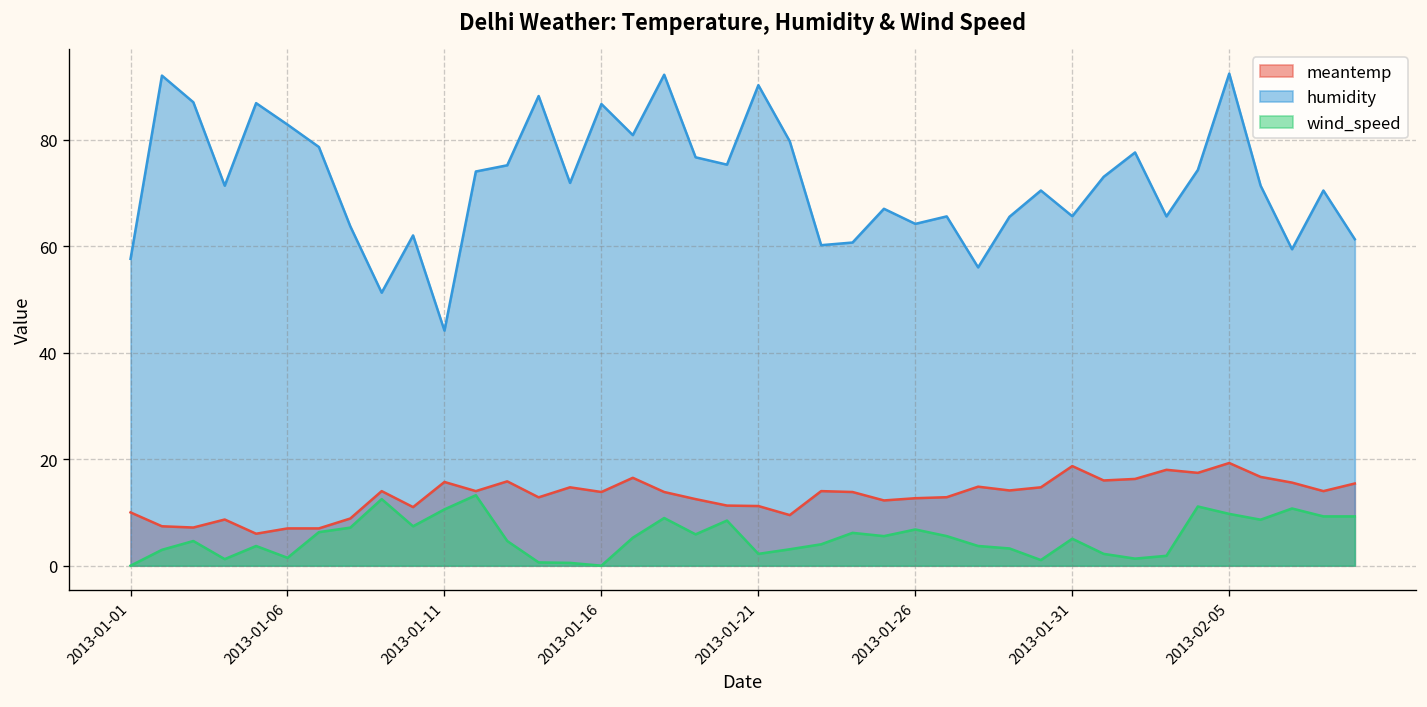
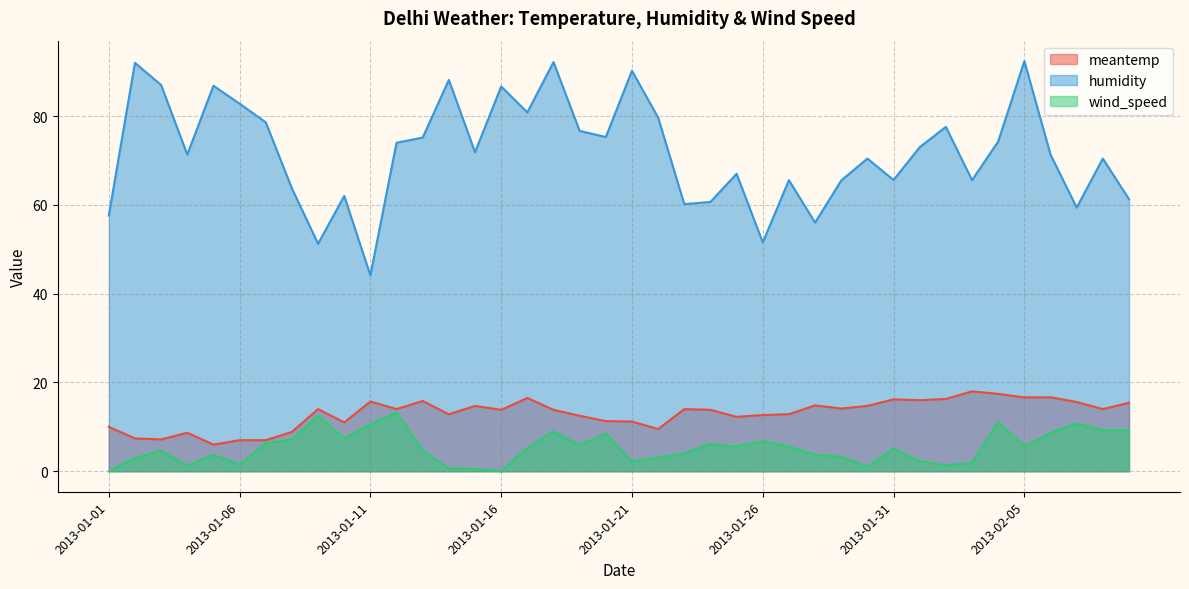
  {
    "meantemp": {
      "2013-01-01": 10,
      "2013-01-06": 7,
      "2013-01-11": 16,
      "2013-01-16": 14,
      "2013-01-21": 11,
      "2013-01-26": 13,
-     "2013-01-31": 19,
-     "2013-02-05": 19
+     "2013-01-31": 16,
+     "2013-02-05": 17
    },
    "humidity": {
      "2013-01-01": 58,
      "2013-01-06": 83,
      "2013-01-11": 44,
      "2013-01-16": 87,
      "2013-01-21": 90,
-     "2013-01-26": 64,
+     "2013-01-26": 52,
      "2013-01-31": 66,
      "2013-02-05": 92
    },
    "wind_speed": {
      "2013-01-01": 0,
      "2013-01-06": 1,
      "2013-01-11": 11,
      "2013-01-16": 0,
      "2013-01-21": 2,
      "2013-01-26": 7,
      "2013-01-31": 5,
-     "2013-02-05": 10
+     "2013-02-05": 6
    }
  }
